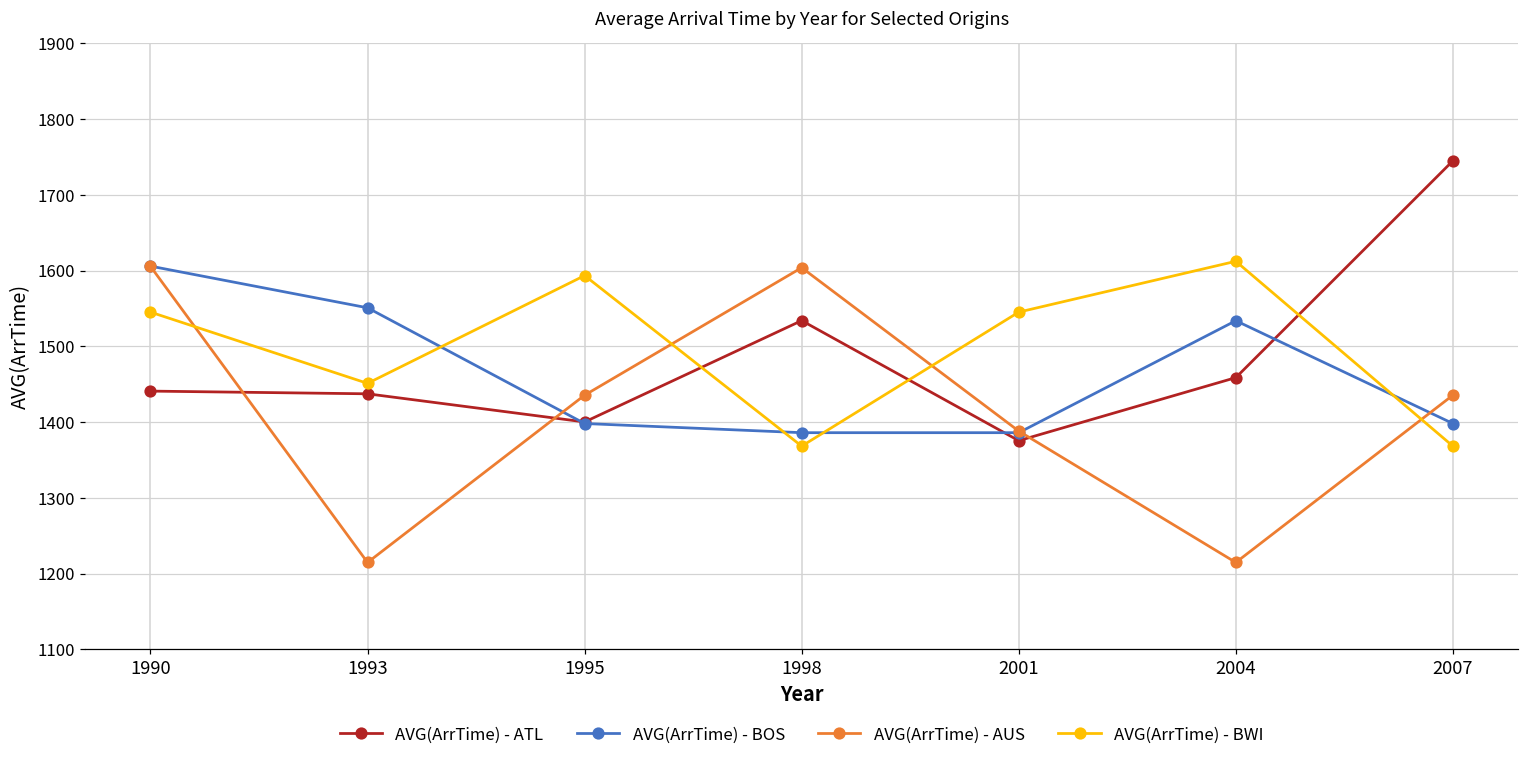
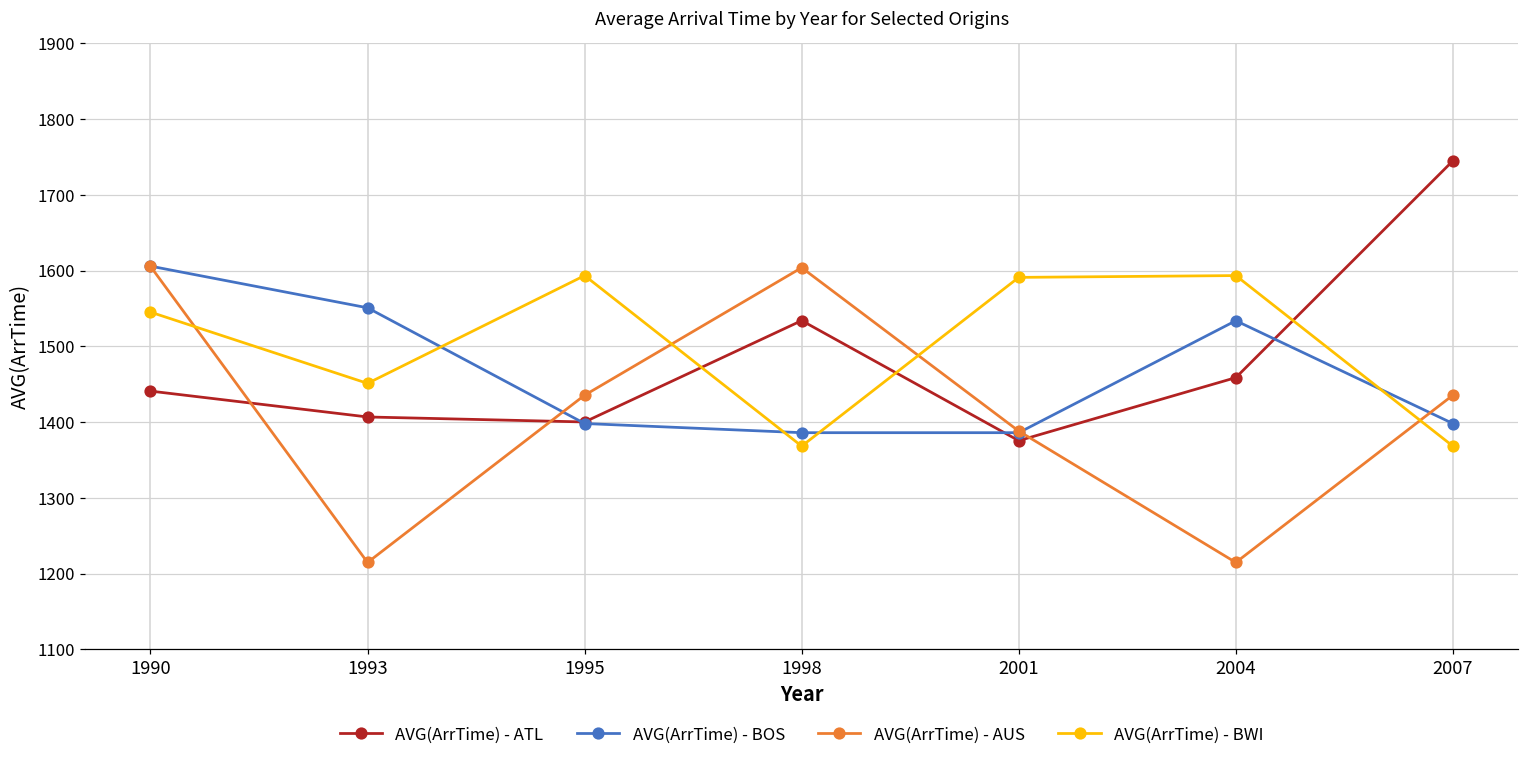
  {
    "AVG(ArrTime) - ATL": {
      "1990": 1440,
-     "1993": 1440,
+     "1993": 1410,
      "1998": 1530,
      "2001": 1380,
      "2004": 1460,
      "2007": 1740
    },
    "AVG(ArrTime) - BOS": {
      "1993": 1550,
      "1998": 1390,
      "2004": 1530,
      "2007": 1400
    },
    "AVG(ArrTime) - AUS": {
      "1993": 1210,
      "1995": 1440,
      "1998": 1600,
      "2004": 1210,
      "2007": 1440
    },
    "AVG(ArrTime) - BWI": {
      "1990": 1550,
      "1993": 1450,
      "1995": 1590,
      "1998": 1370,
-     "2001": 1550,
-     "2004": 1610,
+     "2001": 1590,
+     "2004": 1590,
      "2007": 1370
    }
  }
